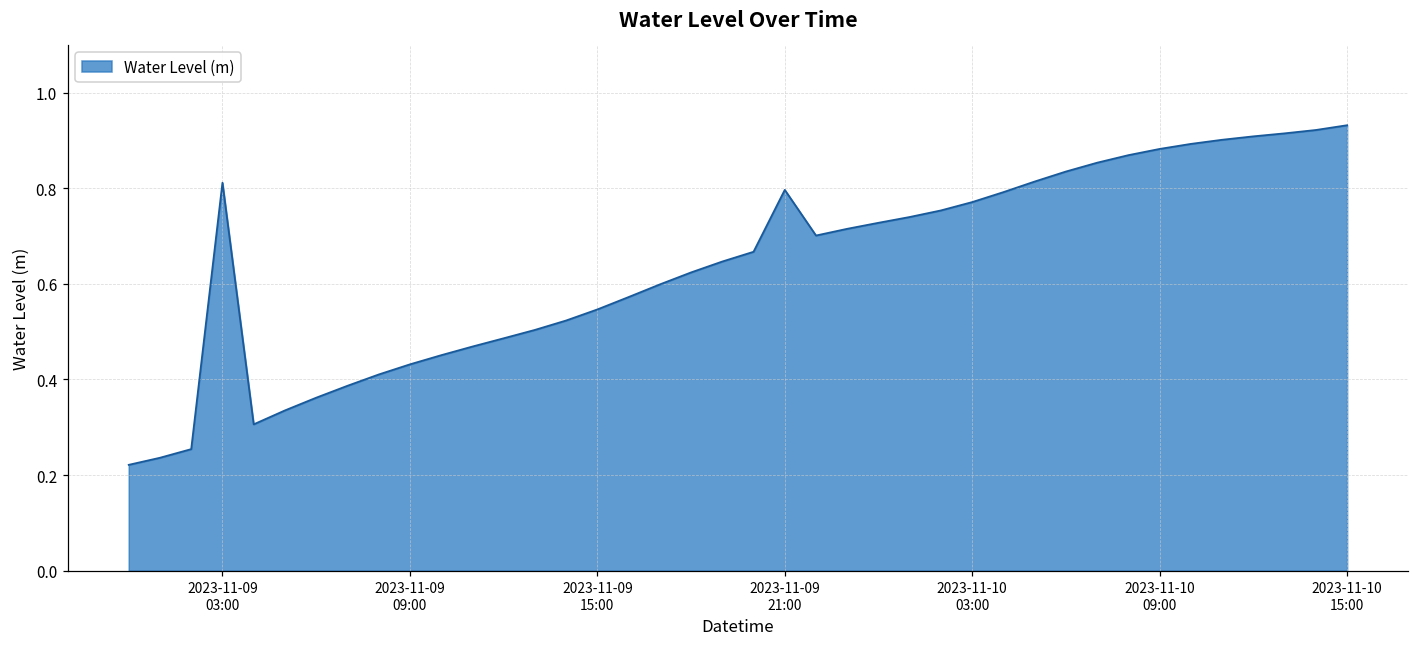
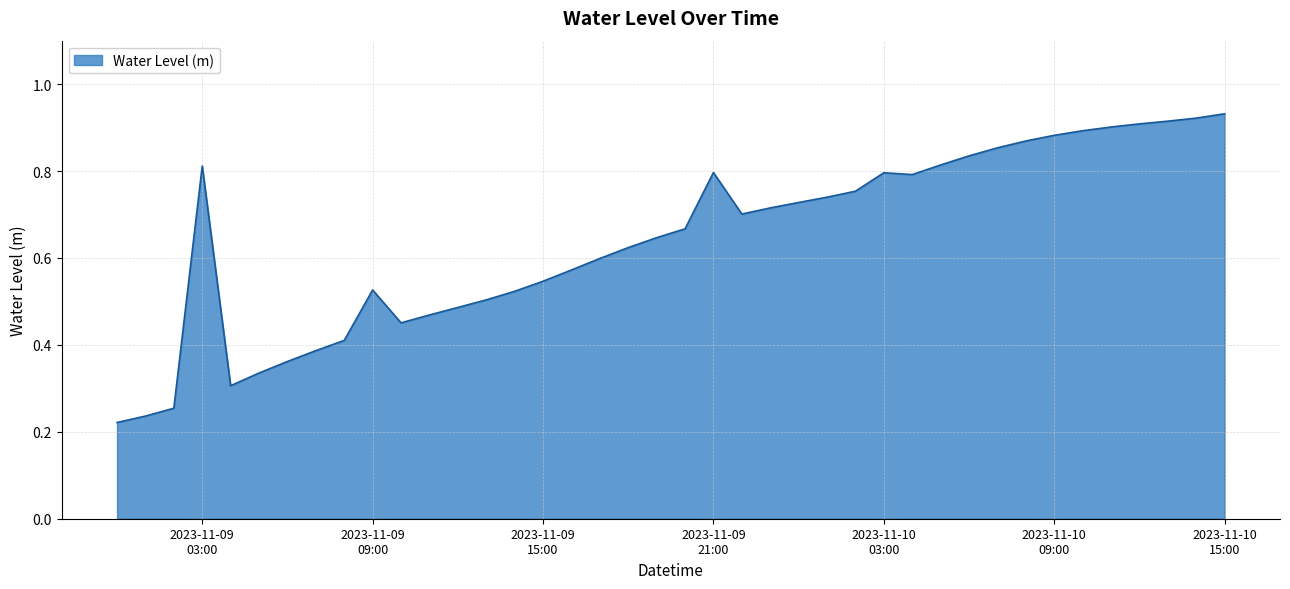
  {
    "2023-11-09 03:00": 0.81,
-   "2023-11-09 09:00": 0.43,
+   "2023-11-09 09:00": 0.53,
    "2023-11-09 15:00": 0.55,
    "2023-11-09 21:00": 0.80,
-   "2023-11-10 03:00": 0.77,
+   "2023-11-10 03:00": 0.80,
    "2023-11-10 09:00": 0.88,
    "2023-11-10 15:00": 0.93
  }
